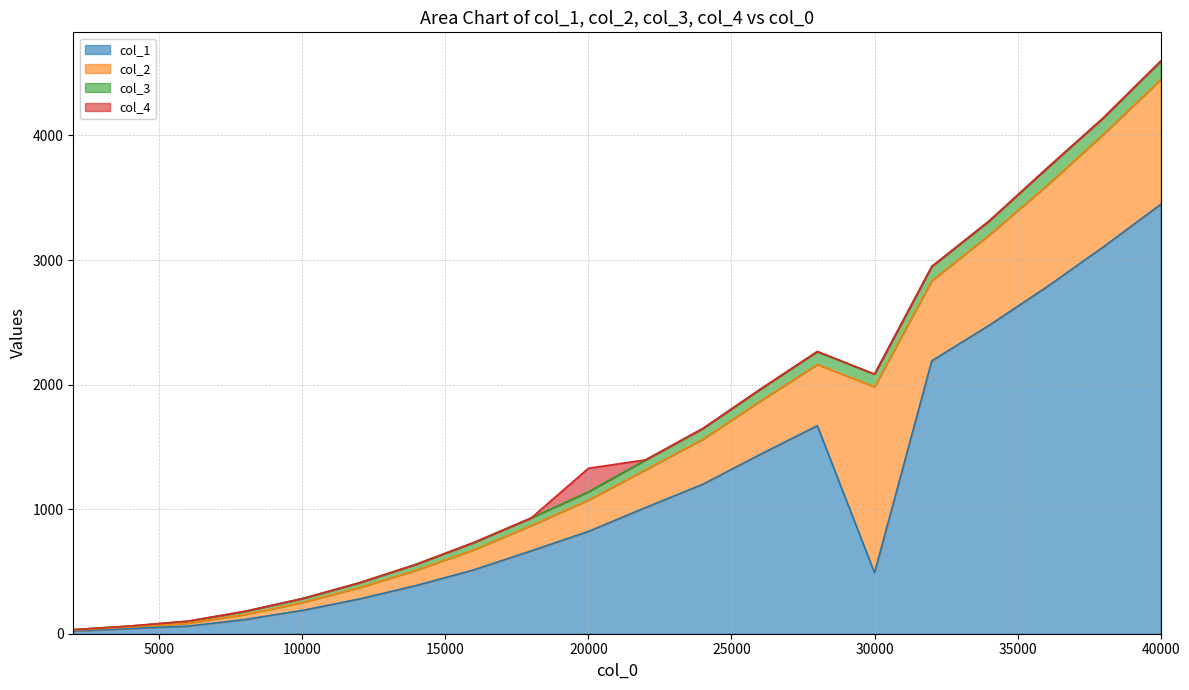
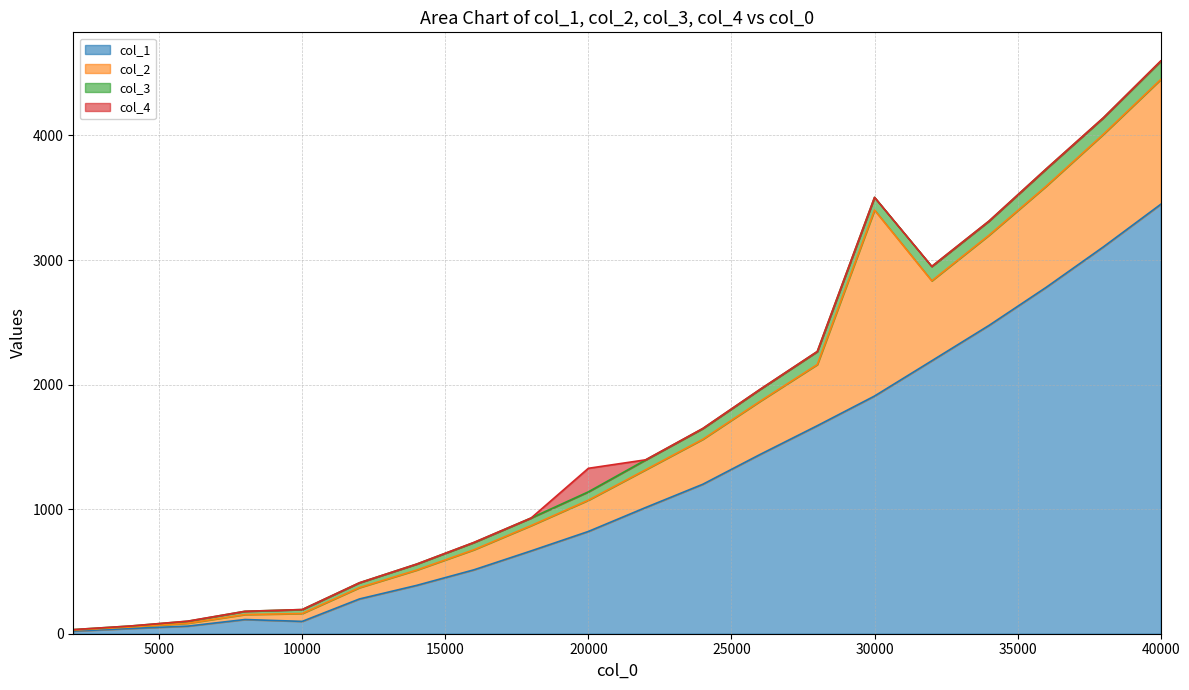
  {
    "col_1": {
-     "10000": 190,
+     "10000": 100,
      "20000": 820,
-     "30000": 490,
+     "30000": 1910,
      "40000": 3450
    },
    "col_2": {
      "10000": 60,
      "20000": 250,
      "30000": 1490,
      "40000": 1000
    },
    "col_3": {
      "20000": 70
    },
    "col_4": {
      "20000": 190
    }
  }
